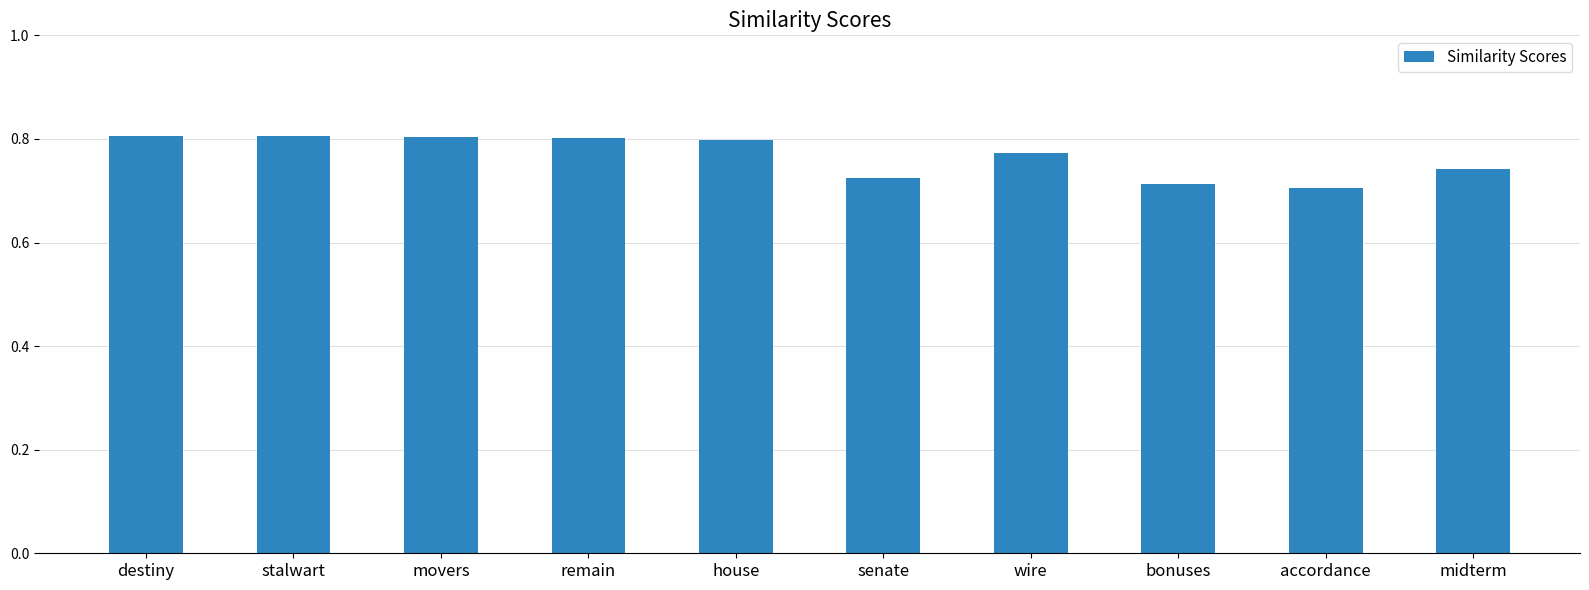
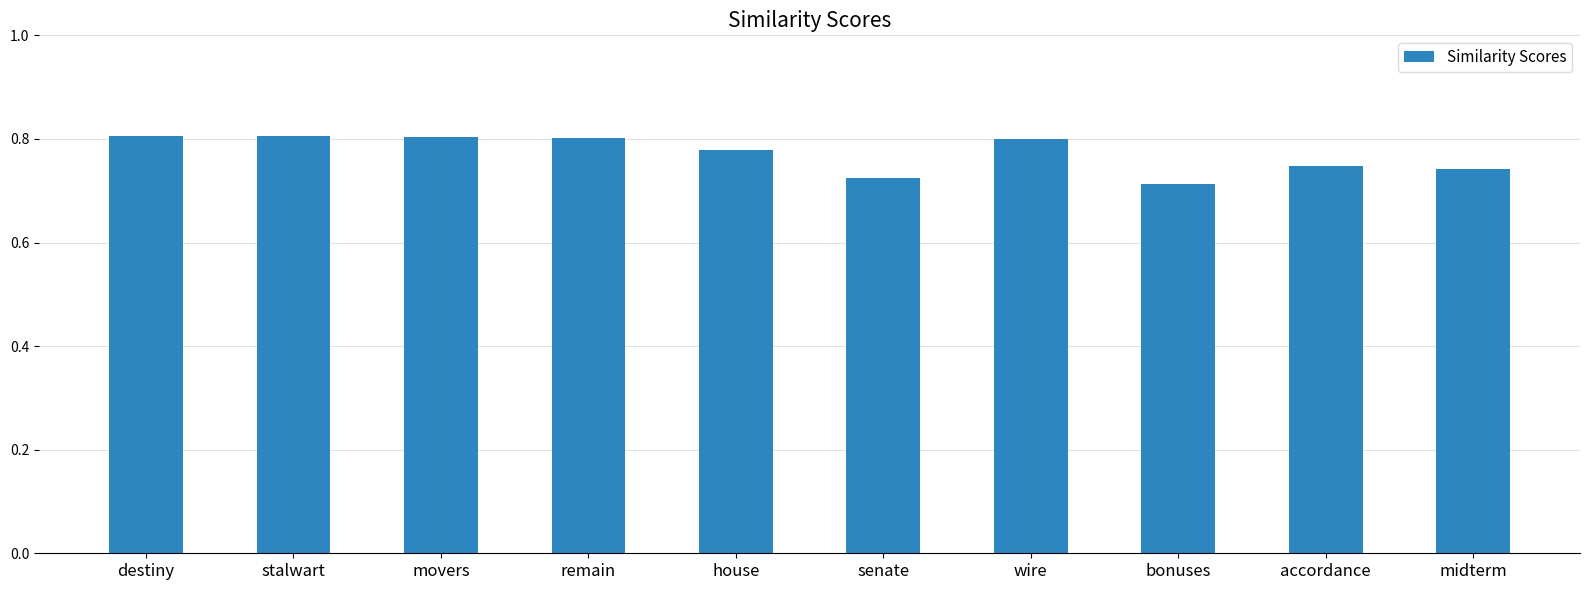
  {
    "destiny": 0.81,
    "stalwart": 0.80,
    "movers": 0.80,
    "remain": 0.80,
-   "house": 0.80,
+   "house": 0.78,
    "senate": 0.72,
-   "wire": 0.77,
+   "wire": 0.80,
    "bonuses": 0.71,
-   "accordance": 0.71,
+   "accordance": 0.75,
    "midterm": 0.74
  }
